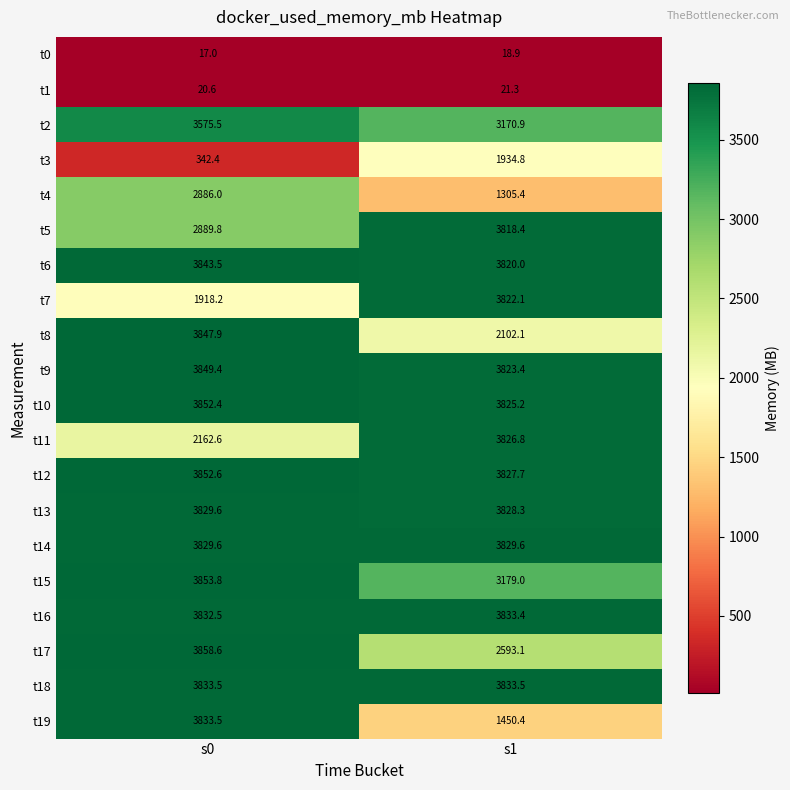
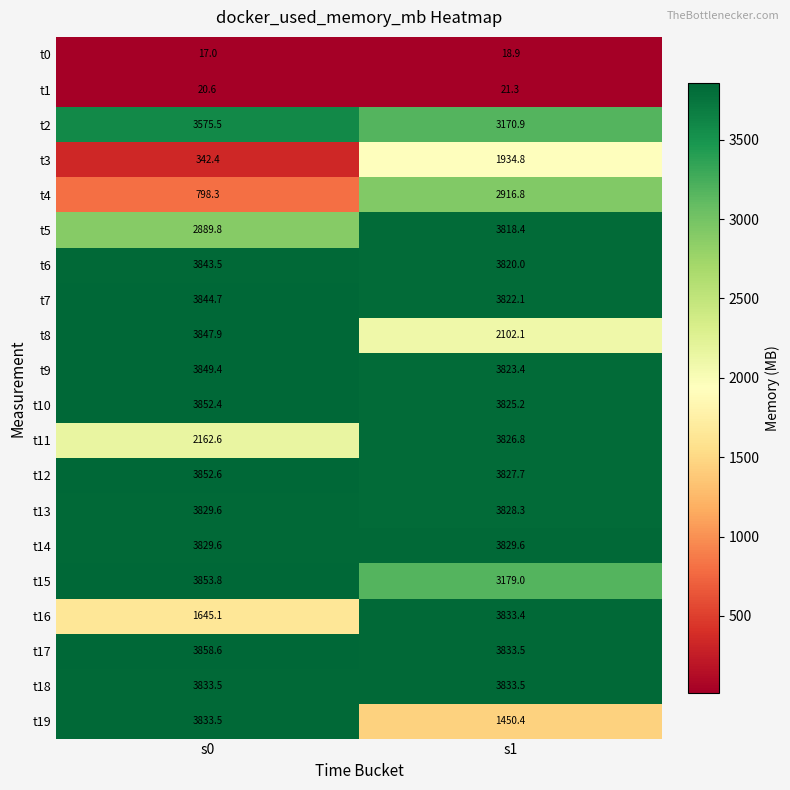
  {
    "t0": {
      "s0": 17.0,
      "s1": 18.9
    },
    "t1": {
      "s0": 20.6,
      "s1": 21.3
    },
    "t2": {
      "s0": 3575.5,
      "s1": 3170.9
    },
    "t3": {
      "s0": 342.4,
      "s1": 1934.8
    },
    "t4": {
-     "s0": 2886.0,
-     "s1": 1305.4
+     "s0": 798.3,
+     "s1": 2916.8
    },
    "t5": {
      "s0": 2889.8,
      "s1": 3818.4
    },
    "t6": {
      "s0": 3843.5,
      "s1": 3820.0
    },
    "t7": {
-     "s0": 1918.2,
+     "s0": 3844.7,
      "s1": 3822.1
    },
    "t8": {
      "s0": 3847.9,
      "s1": 2102.1
    },
    "t9": {
      "s0": 3849.4,
      "s1": 3823.4
    },
    "t10": {
      "s0": 3852.4,
      "s1": 3825.2
    },
    "t11": {
      "s0": 2162.6,
      "s1": 3826.8
    },
    "t12": {
      "s0": 3852.6,
      "s1": 3827.7
    },
    "t13": {
      "s0": 3829.6,
      "s1": 3828.3
    },
    "t14": {
      "s0": 3829.6,
      "s1": 3829.6
    },
    "t15": {
      "s0": 3853.8,
      "s1": 3179.0
    },
    "t16": {
-     "s0": 3832.5,
+     "s0": 1645.1,
      "s1": 3833.4
    },
    "t17": {
      "s0": 3858.6,
-     "s1": 2593.1
+     "s1": 3833.5
    },
    "t18": {
      "s0": 3833.5,
      "s1": 3833.5
    },
    "t19": {
      "s0": 3833.5,
      "s1": 1450.4
    }
  }
